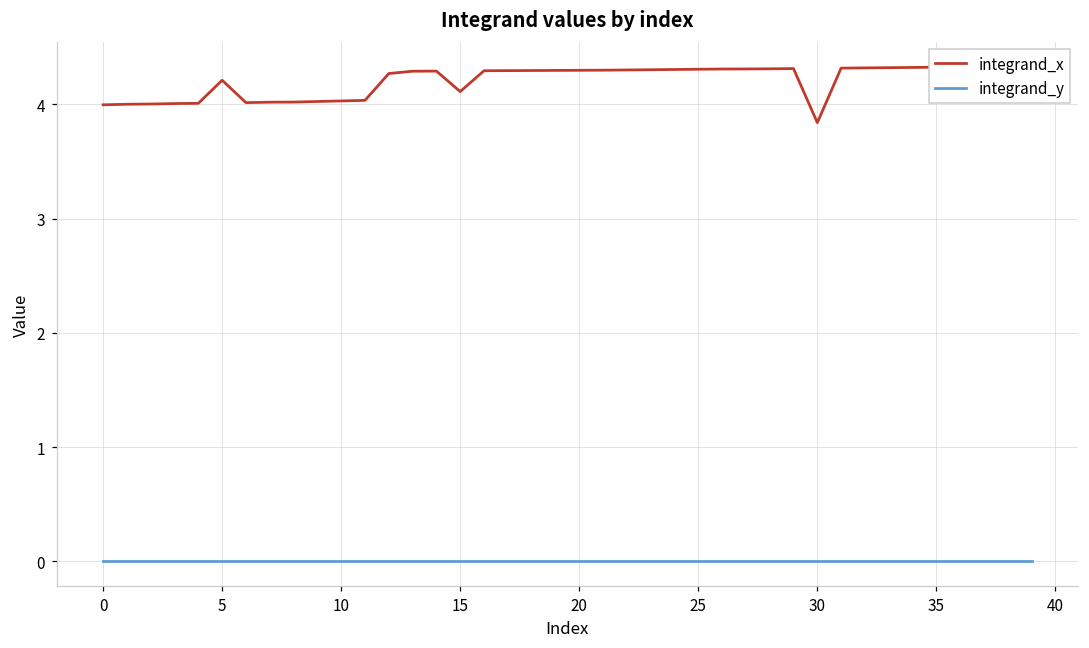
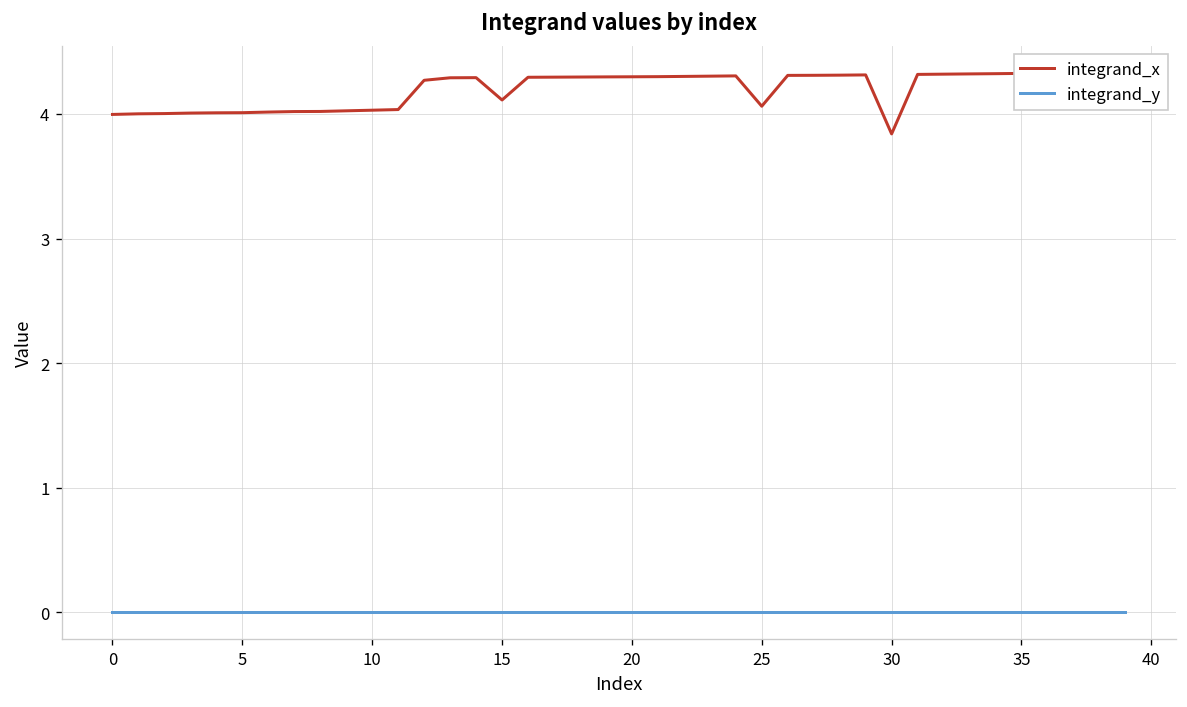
  {
    "integrand_x": {
      "0": 4.00,
-     "5": 4.21,
+     "5": 4.01,
      "10": 4.03,
      "15": 4.11,
      "20": 4.30,
-     "25": 4.31,
+     "25": 4.06,
      "30": 3.84
    },
    "integrand_y": {
      "0": 0.00,
      "5": 0.00,
      "10": 0.00,
      "15": 0.00,
      "20": 0.00,
      "25": 0.00,
      "30": 0.00,
      "35": 0.00
    }
  }
